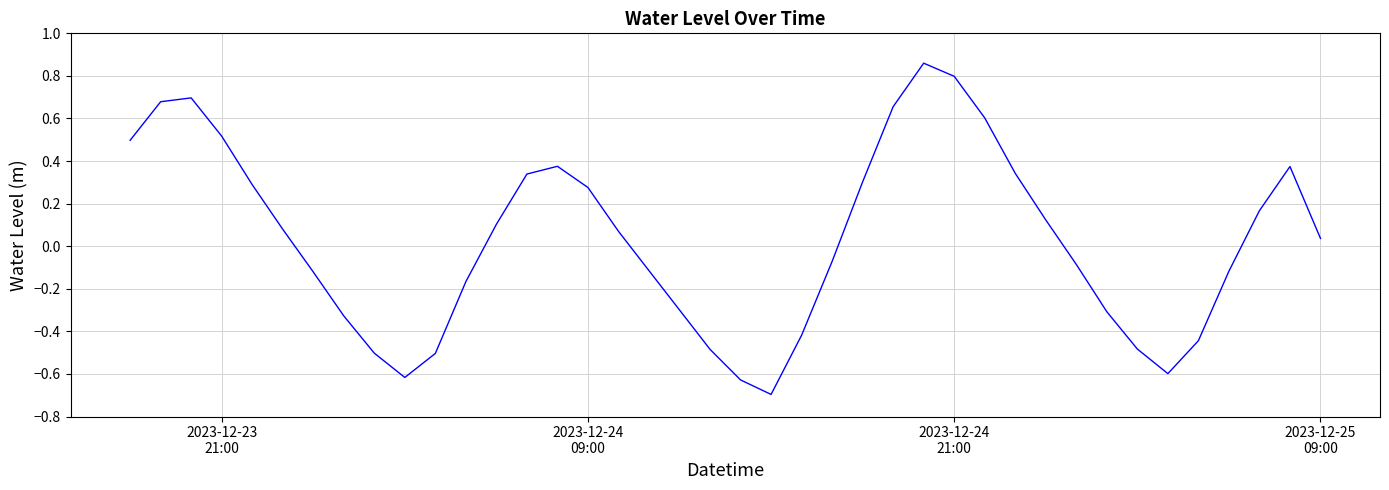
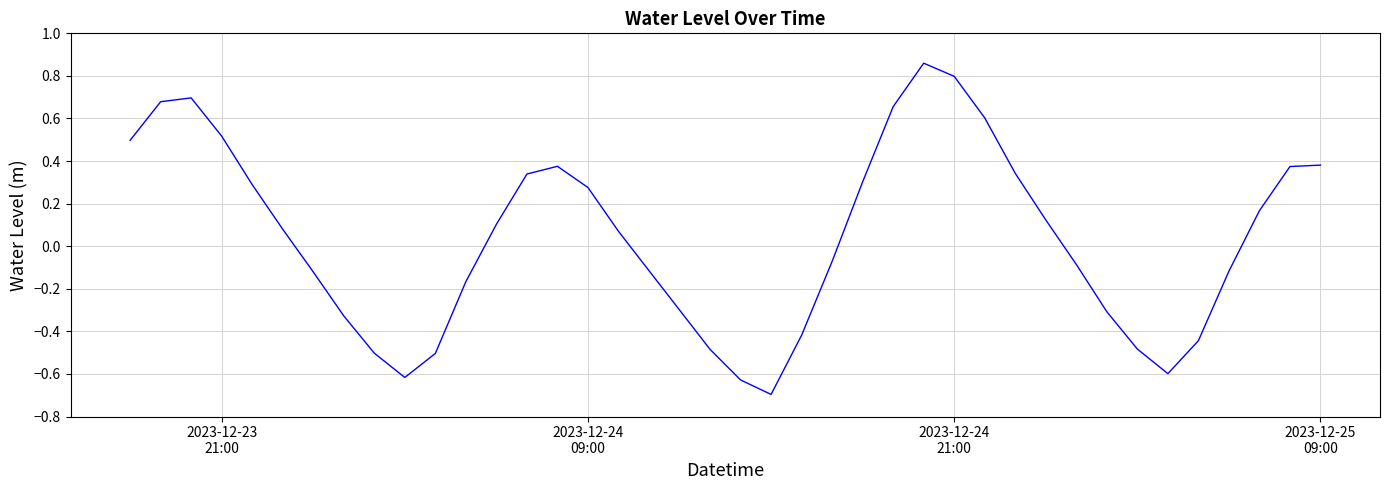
  {
    "2023-12-23 21:00": 0.52,
    "2023-12-24 09:00": 0.28,
    "2023-12-24 21:00": 0.80,
-   "2023-12-25 09:00": 0.04
+   "2023-12-25 09:00": 0.38
  }
